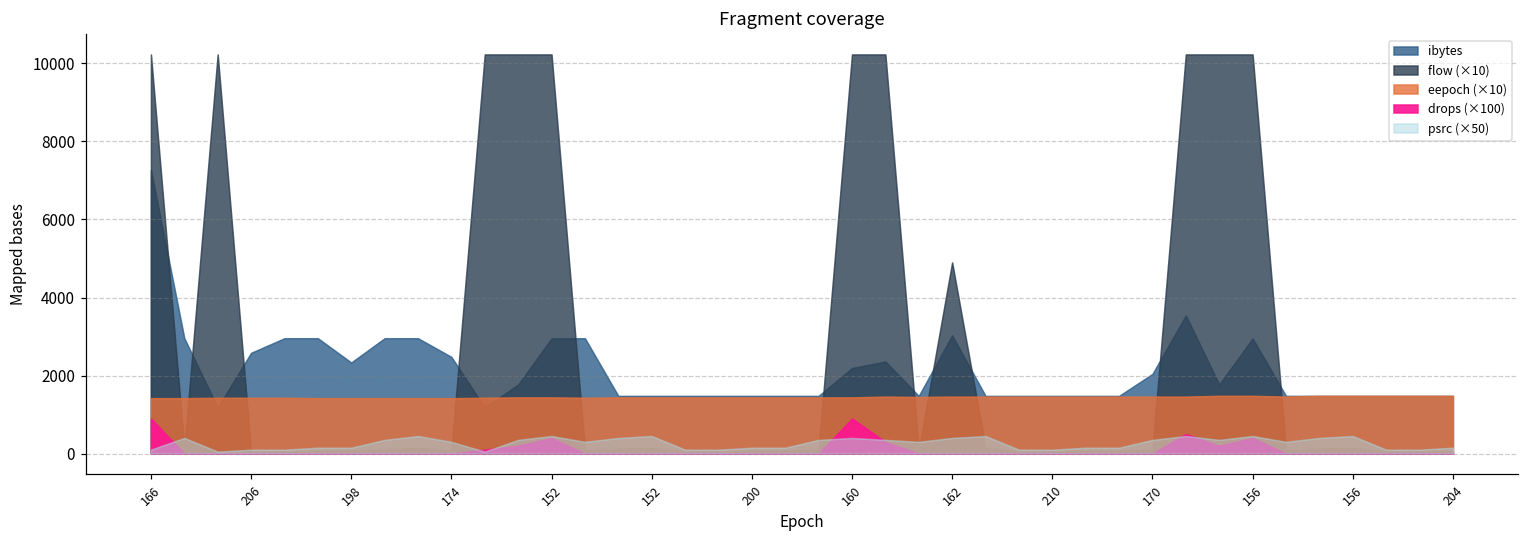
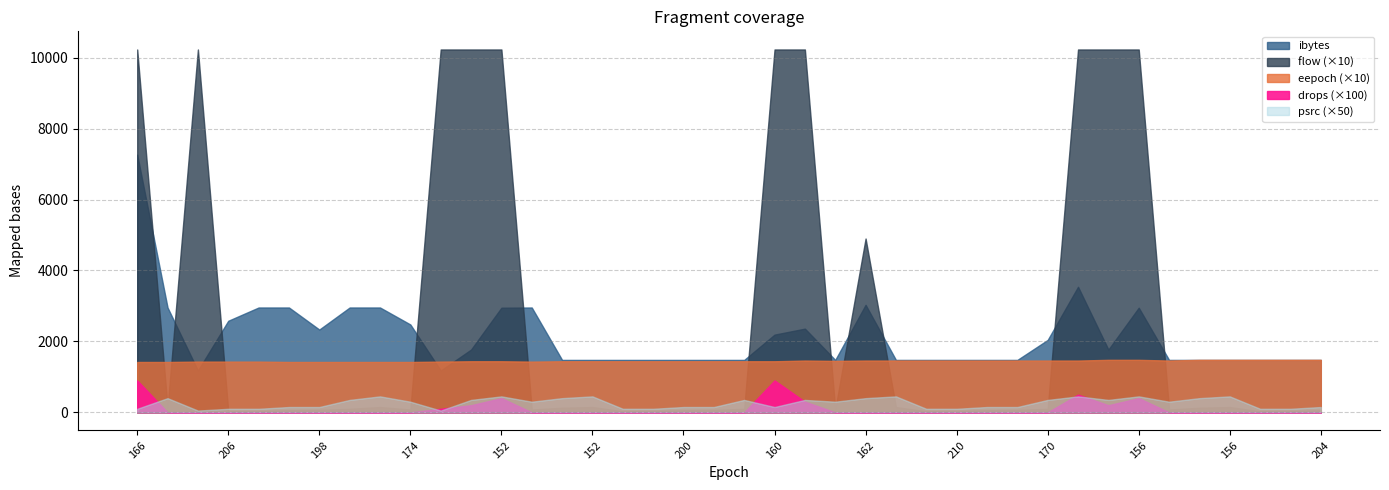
  {
    "ibytes": {
      "166": 7300,
      "206": 2600,
      "198": 2300,
      "174": 2500,
      "160": 2200,
      "162": 3000,
      "170": 2000
    },
    "flow (×10)": {
      "166": 10200,
      "174": 100,
      "160": 10200,
      "162": 4900,
      "170": 100
    },
    "eepoch (×10)": {
      "166": 1400,
      "206": 1400,
      "198": 1400,
      "174": 1400,
      "160": 1400,
      "162": 1500,
      "170": 1500
    },
    "drops (×100)": {
      "166": 900,
      "174": 0,
      "160": 900,
      "162": 0,
      "170": 0
    },
    "psrc (×50)": {
      "166": 100,
      "198": 200,
      "174": 300,
      "200": 200,
-     "160": 400,
+     "160": 200,
      "162": 400,
      "170": 400,
      "204": 200
    }
  }
